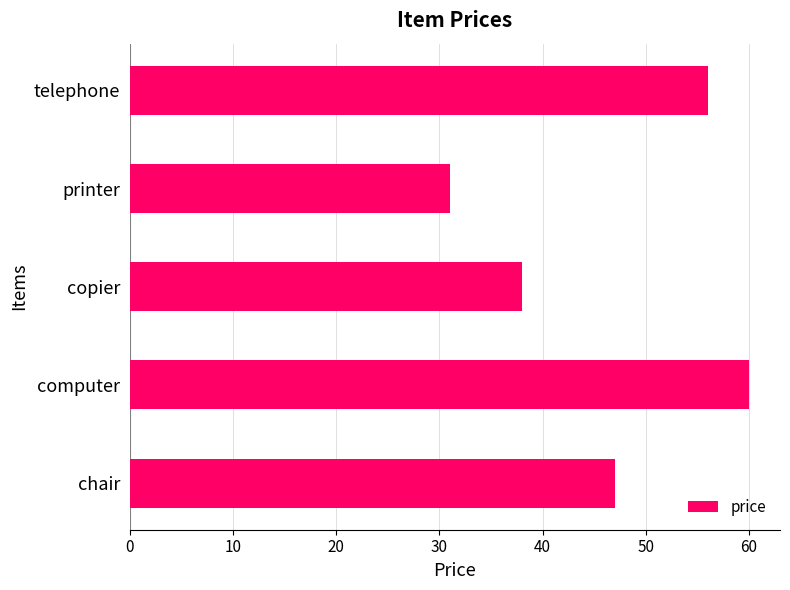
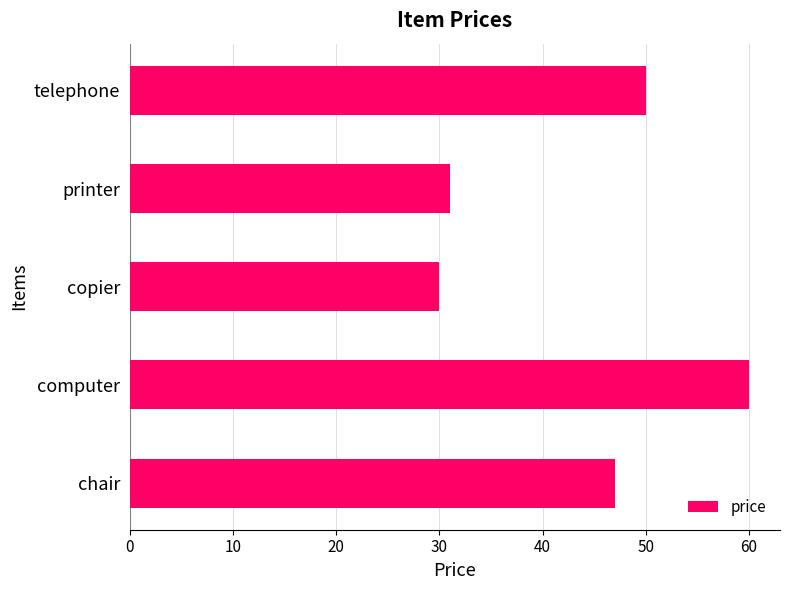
  {
-   "telephone": 56,
+   "telephone": 50,
    "printer": 31,
-   "copier": 38,
+   "copier": 30,
    "computer": 60,
    "chair": 47
  }
